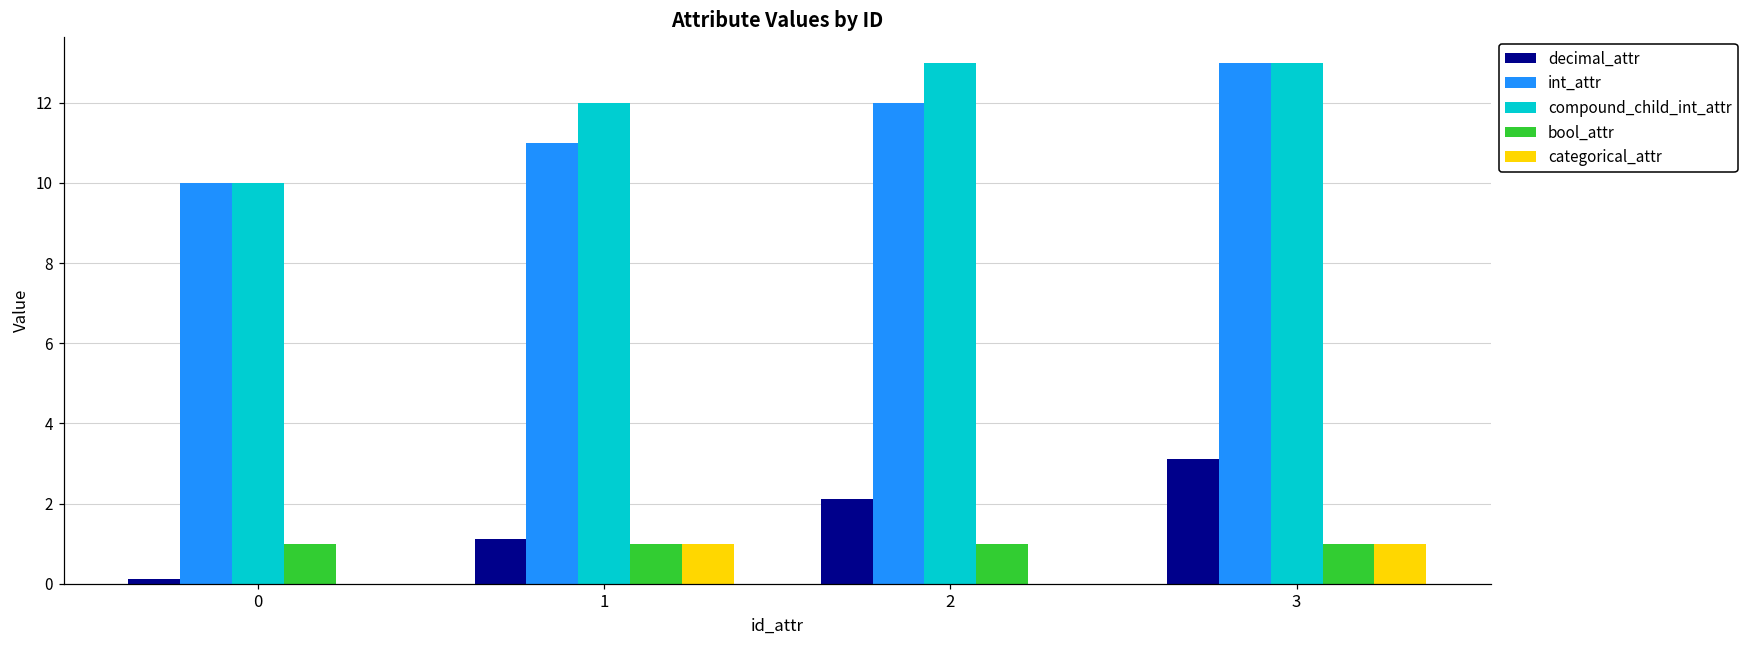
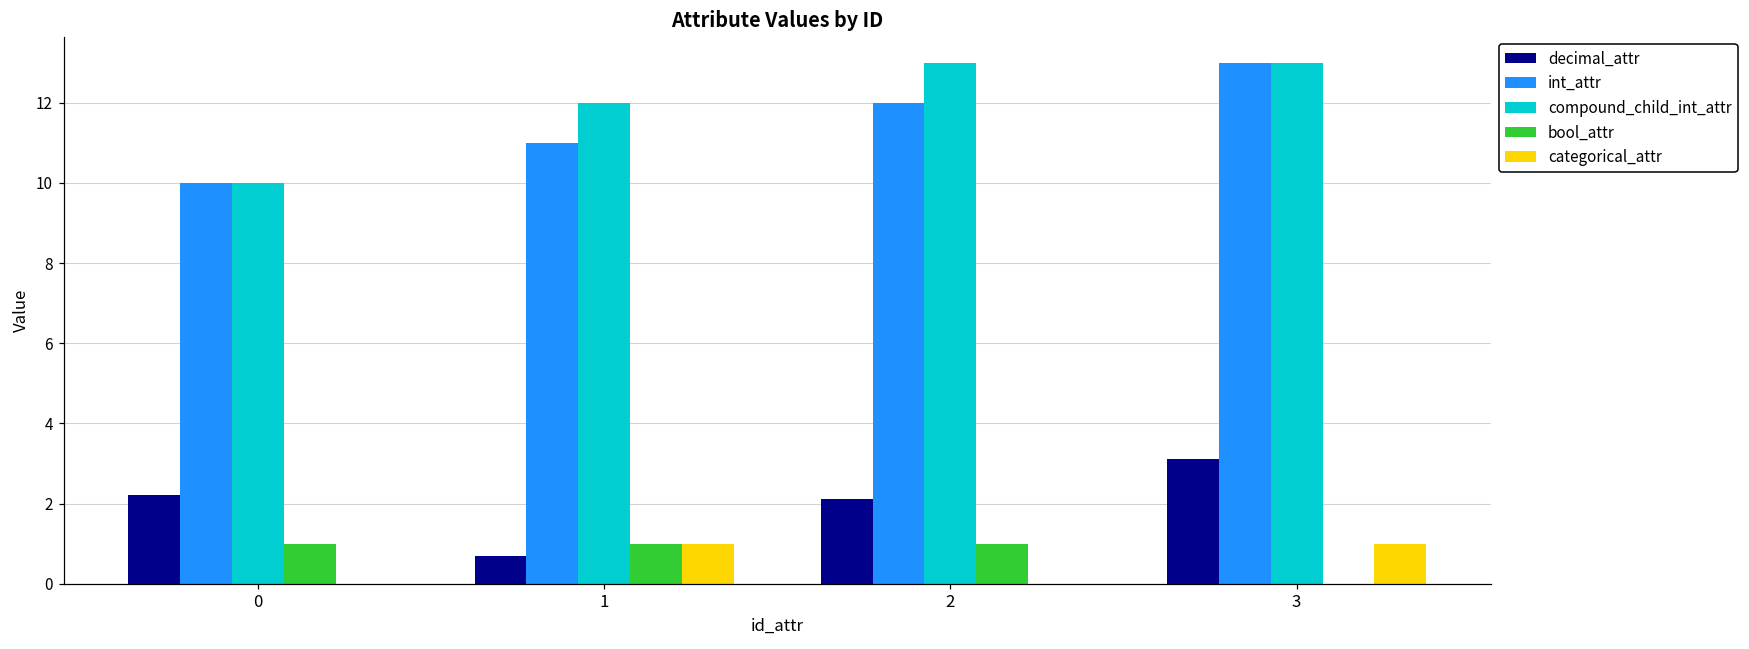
  {
    "decimal_attr": {
-     "0": 0.1,
-     "1": 1.1,
+     "0": 2.2,
+     "1": 0.7,
      "2": 2.1,
      "3": 3.1
    },
    "int_attr": {
      "0": 10.0,
      "1": 11.0,
      "2": 12.0,
      "3": 13.0
    },
    "compound_child_int_attr": {
      "0": 10.0,
      "1": 12.0,
      "2": 13.0,
      "3": 13.0
    },
    "bool_attr": {
      "0": 1,
      "1": 1,
      "2": 1,
-     "3": 1
+     "3": 0
    },
    "categorical_attr": {
      "0": 0.0,
      "1": 1.0,
      "2": 0.0,
      "3": 1.0
    }
  }
